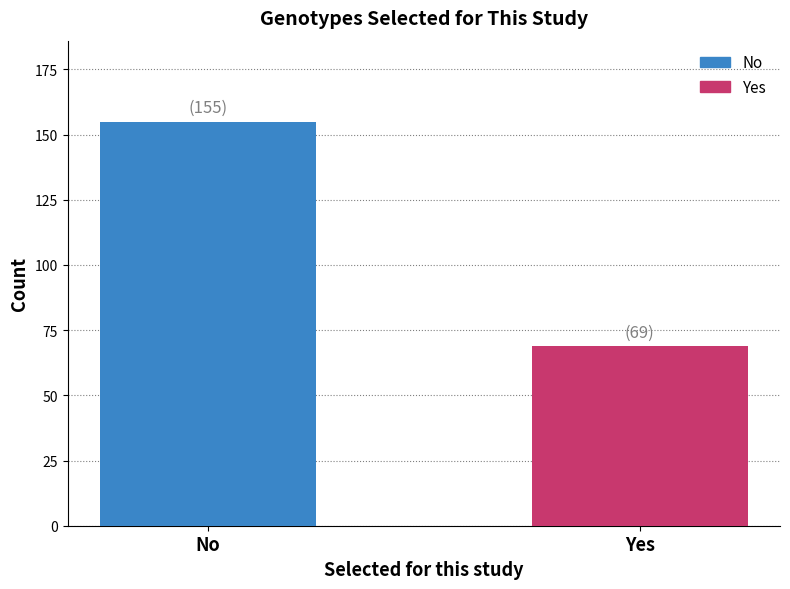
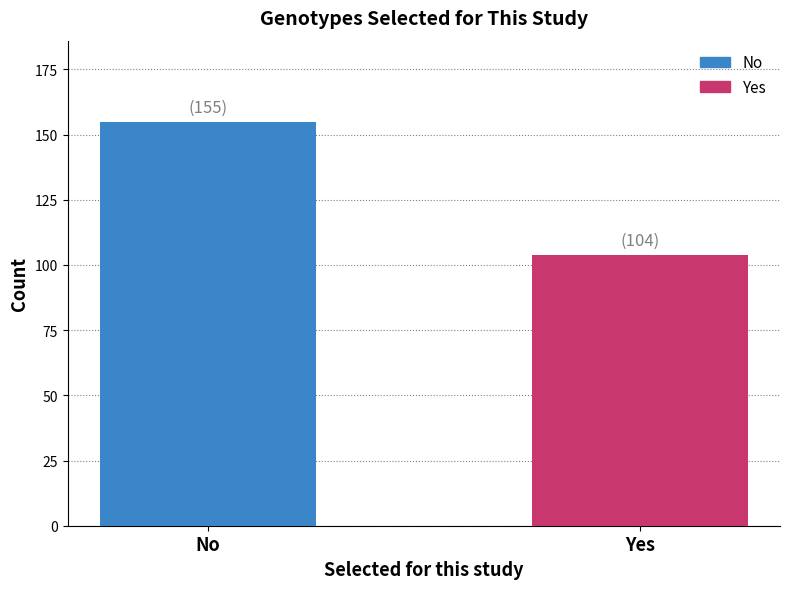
  {
    "No": "(155)",
-   "Yes": "(69)"
+   "Yes": "(104)"
  }
